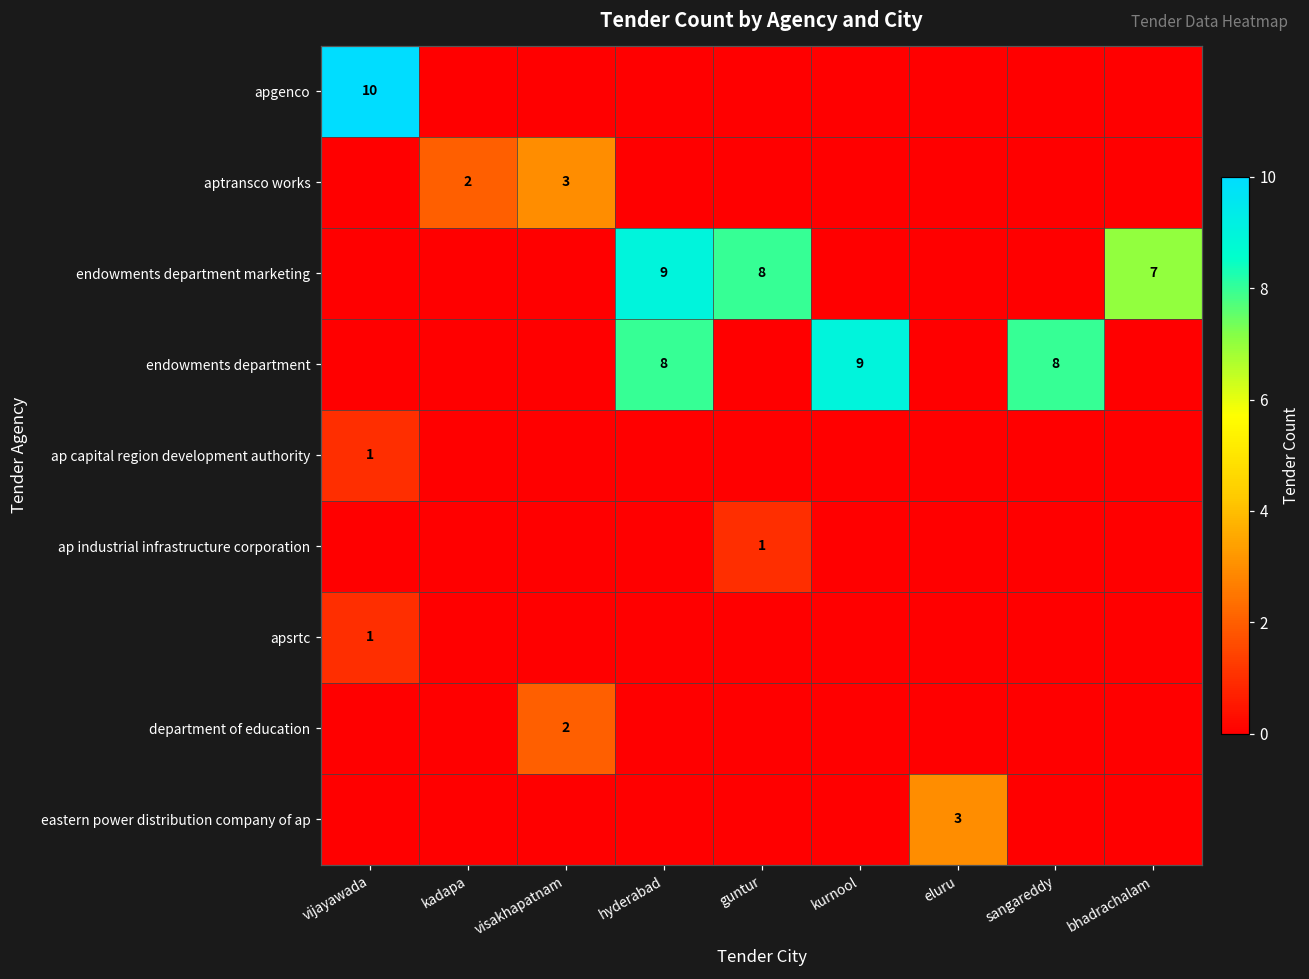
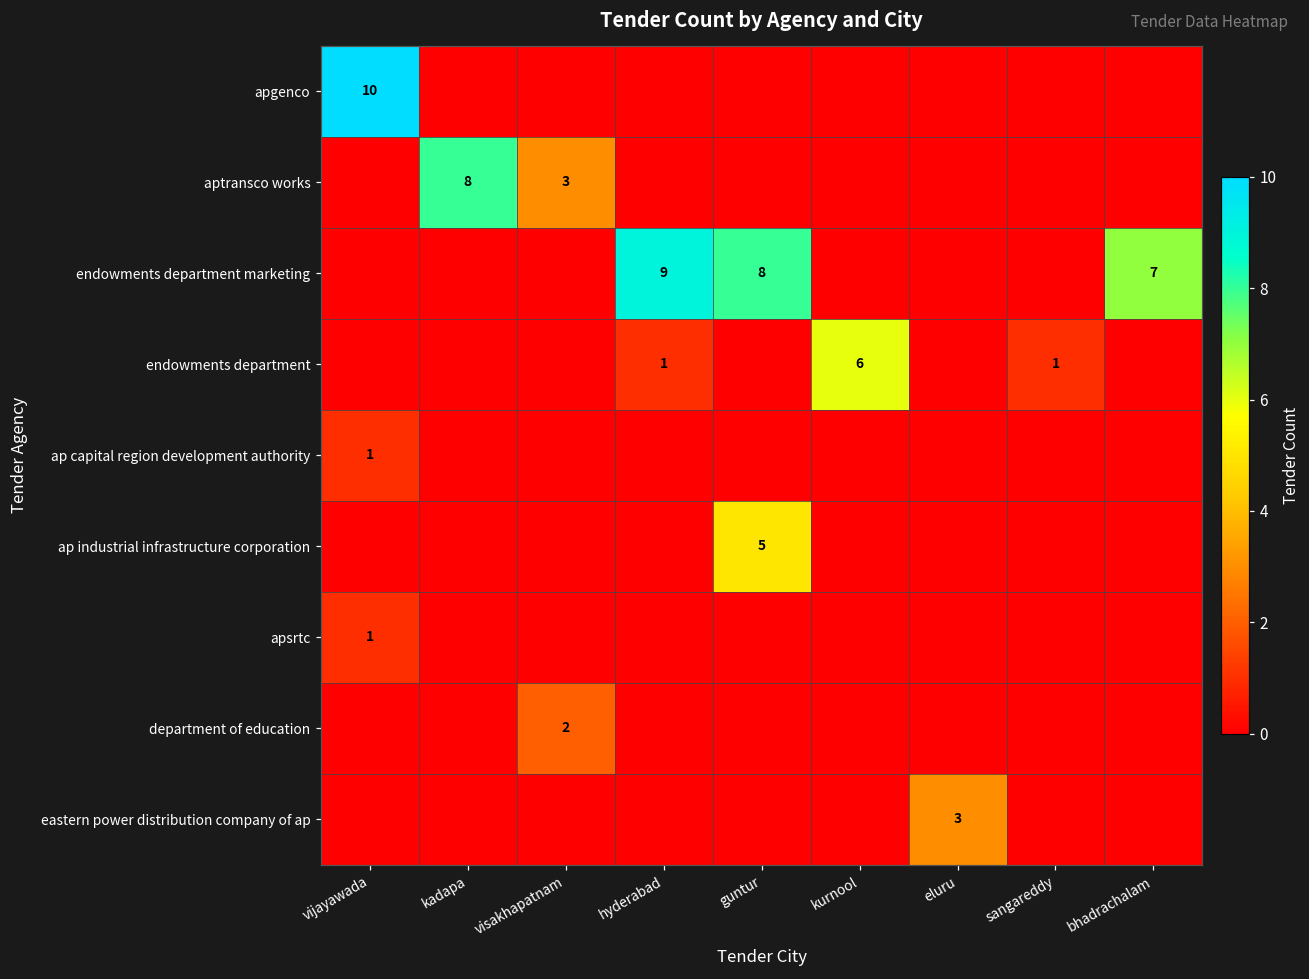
  {
    "apgenco": {
      "vijayawada": 10
    },
    "aptransco works": {
-     "kadapa": 2,
+     "kadapa": 8,
      "visakhapatnam": 3
    },
    "endowments department marketing": {
      "hyderabad": 9,
      "guntur": 8,
      "bhadrachalam": 7
    },
    "endowments department": {
-     "hyderabad": 8,
-     "kurnool": 9,
-     "sangareddy": 8
+     "hyderabad": 1,
+     "kurnool": 6,
+     "sangareddy": 1
    },
    "ap capital region development authority": {
      "vijayawada": 1
    },
    "ap industrial infrastructure corporation": {
-     "guntur": 1
+     "guntur": 5
    },
    "apsrtc": {
      "vijayawada": 1
    },
    "department of education": {
      "visakhapatnam": 2
    },
    "eastern power distribution company of ap": {
      "eluru": 3
    }
  }
